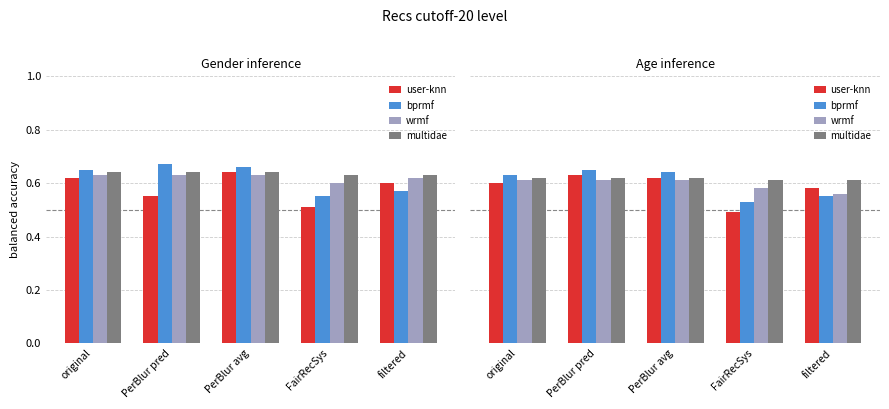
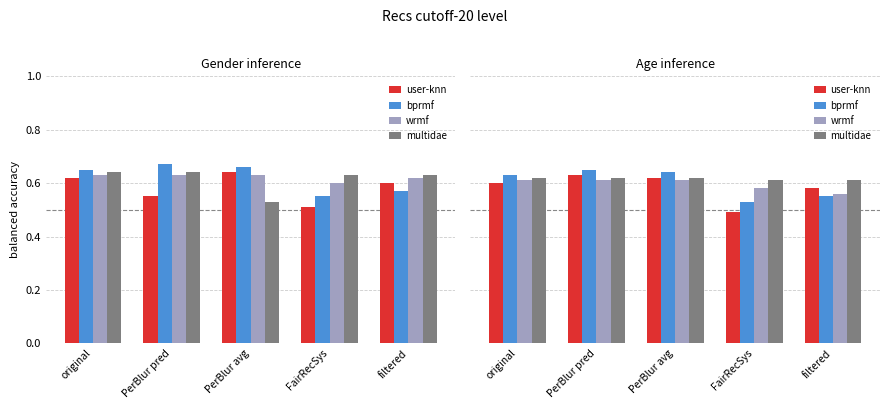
  {
    "Gender inference": {
      "user-knn": {
        "original": 0.62,
        "PerBlur pred": 0.55,
        "PerBlur avg": 0.64,
        "FairRecSys": 0.51,
        "filtered": 0.60
      },
      "bprmf": {
        "original": 0.65,
        "PerBlur pred": 0.67,
        "PerBlur avg": 0.66,
        "FairRecSys": 0.55,
        "filtered": 0.57
      },
      "wrmf": {
        "original": 0.63,
        "PerBlur pred": 0.63,
        "PerBlur avg": 0.63,
        "FairRecSys": 0.60,
        "filtered": 0.62
      },
      "multidae": {
        "original": 0.64,
        "PerBlur pred": 0.64,
-       "PerBlur avg": 0.64,
+       "PerBlur avg": 0.53,
        "FairRecSys": 0.63,
        "filtered": 0.63
      }
    }
  }
